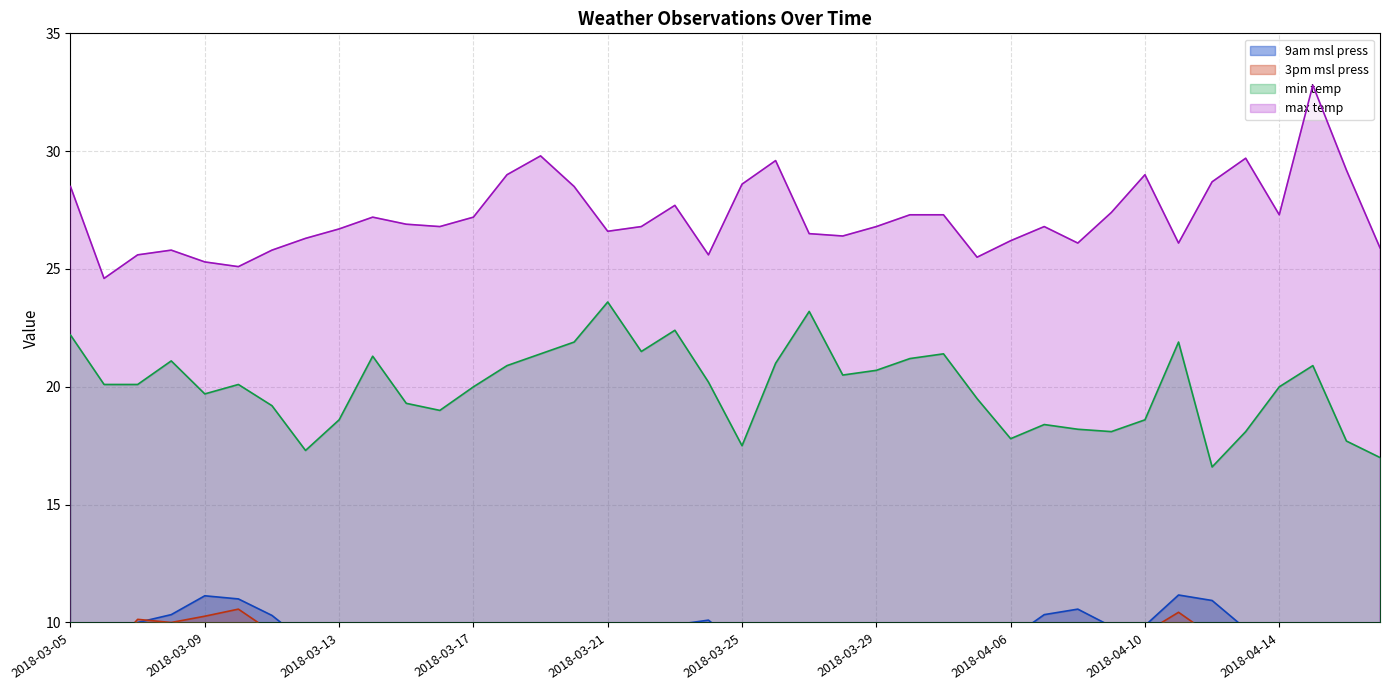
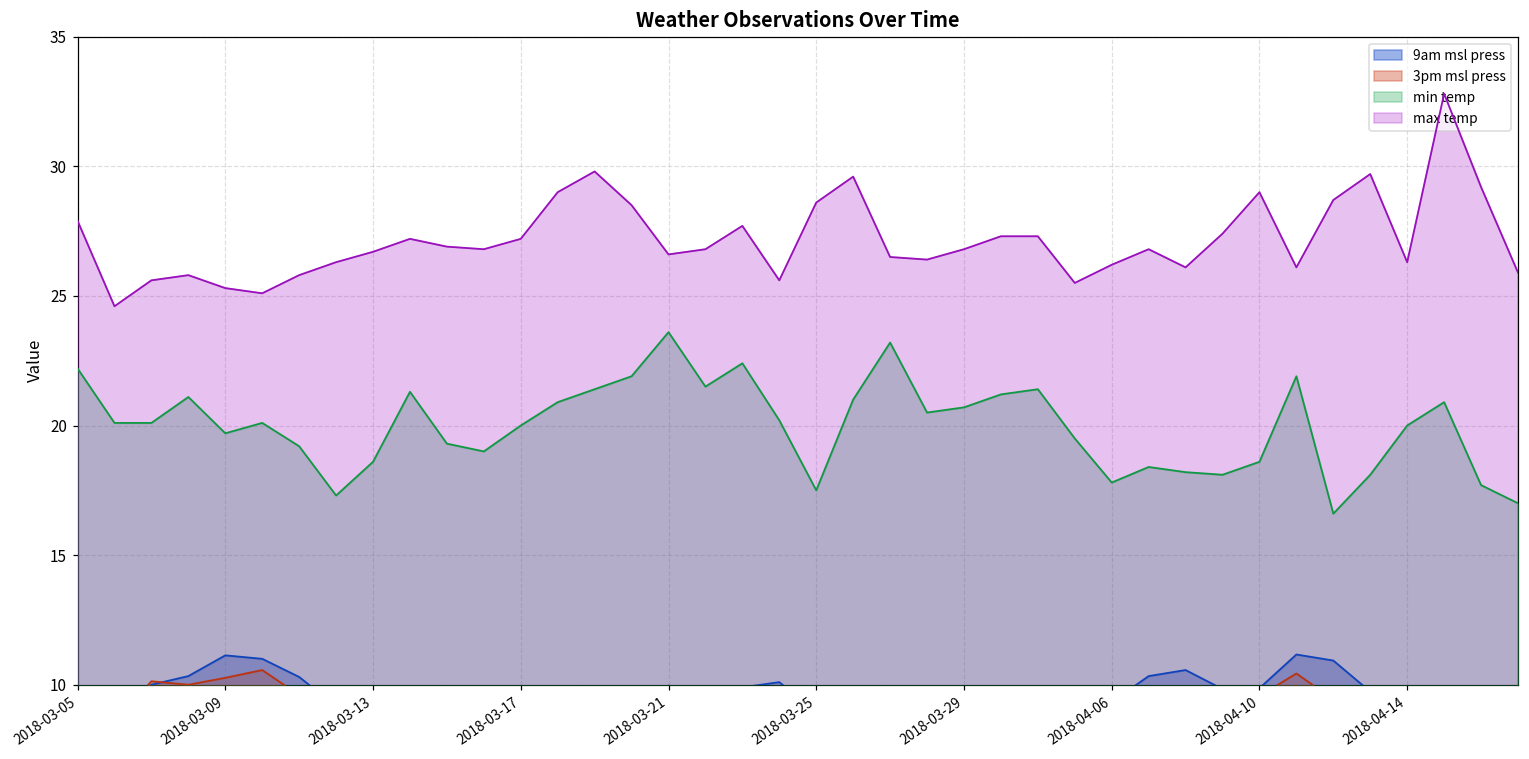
  {
    "9am msl press": {
      "2018-03-09": 11.1,
      "2018-03-21": 10.0
    },
    "3pm msl press": {
      "2018-03-09": 10.3
    },
    "min temp": {
      "2018-03-05": 22.2,
      "2018-03-09": 19.7,
      "2018-03-13": 18.6,
      "2018-03-17": 20.0,
      "2018-03-21": 23.6,
      "2018-03-25": 17.5,
      "2018-03-29": 20.7,
      "2018-04-06": 17.8,
      "2018-04-10": 18.6,
      "2018-04-14": 20.0
    },
    "max temp": {
-     "2018-03-05": 28.5,
+     "2018-03-05": 27.9,
      "2018-03-09": 25.3,
      "2018-03-13": 26.7,
      "2018-03-17": 27.2,
      "2018-03-21": 26.6,
      "2018-03-25": 28.6,
      "2018-03-29": 26.8,
      "2018-04-06": 26.2,
      "2018-04-10": 29.0,
-     "2018-04-14": 27.3
+     "2018-04-14": 26.3
    }
  }
